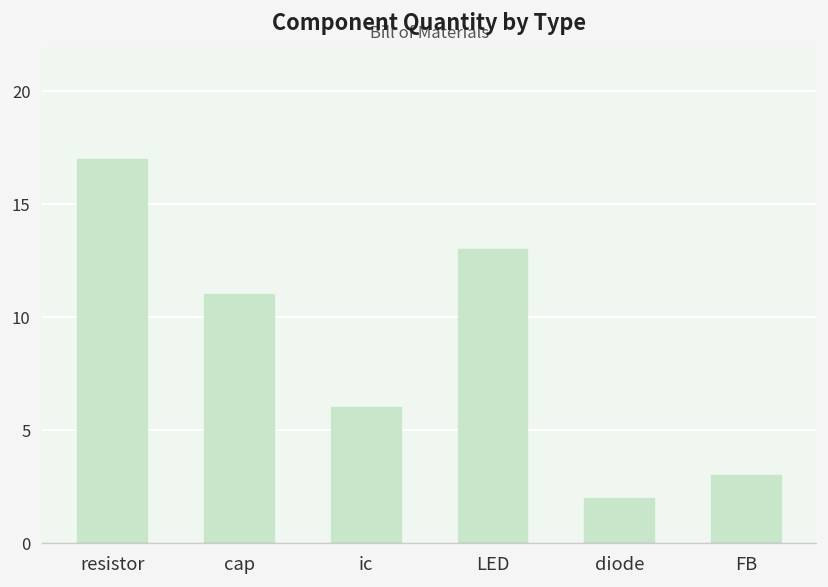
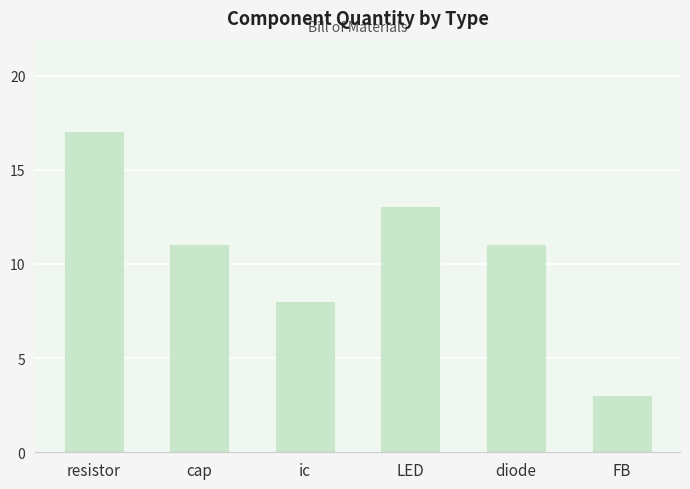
  {
    "resistor": 17,
    "cap": 11,
-   "ic": 6,
+   "ic": 8,
    "LED": 13,
-   "diode": 2,
+   "diode": 11,
    "FB": 3
  }
